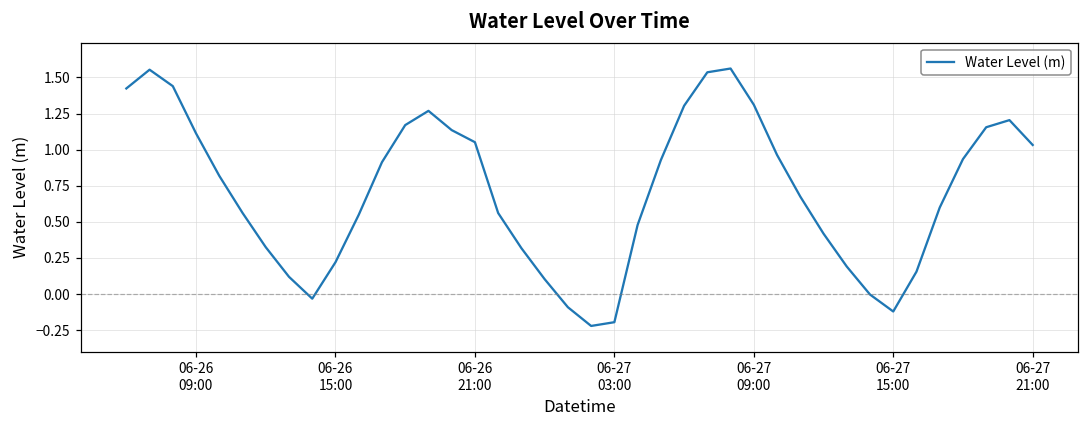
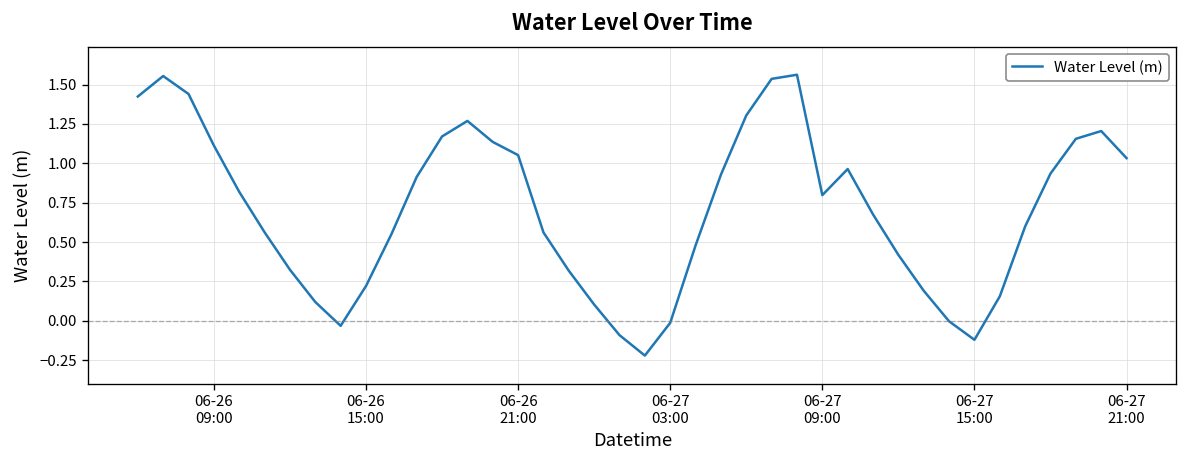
  {
    "06-26 09:00": 1.11,
    "06-26 15:00": 0.22,
    "06-26 21:00": 1.05,
-   "06-27 03:00": -0.19,
-   "06-27 09:00": 1.31,
+   "06-27 03:00": -0.01,
+   "06-27 09:00": 0.80,
    "06-27 15:00": -0.12,
    "06-27 21:00": 1.03
  }
